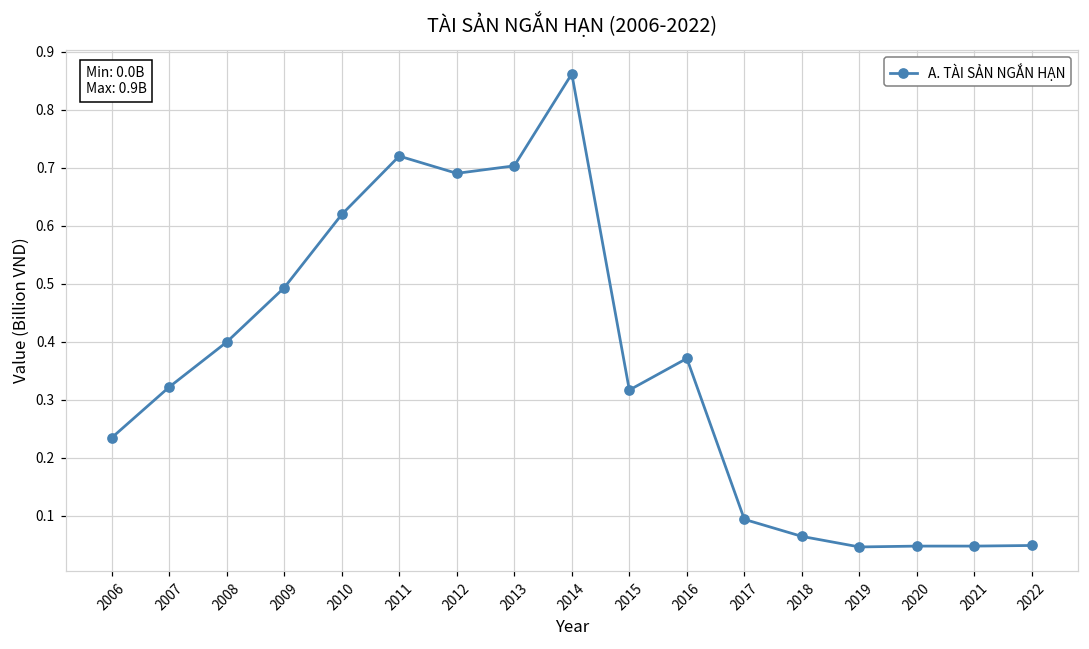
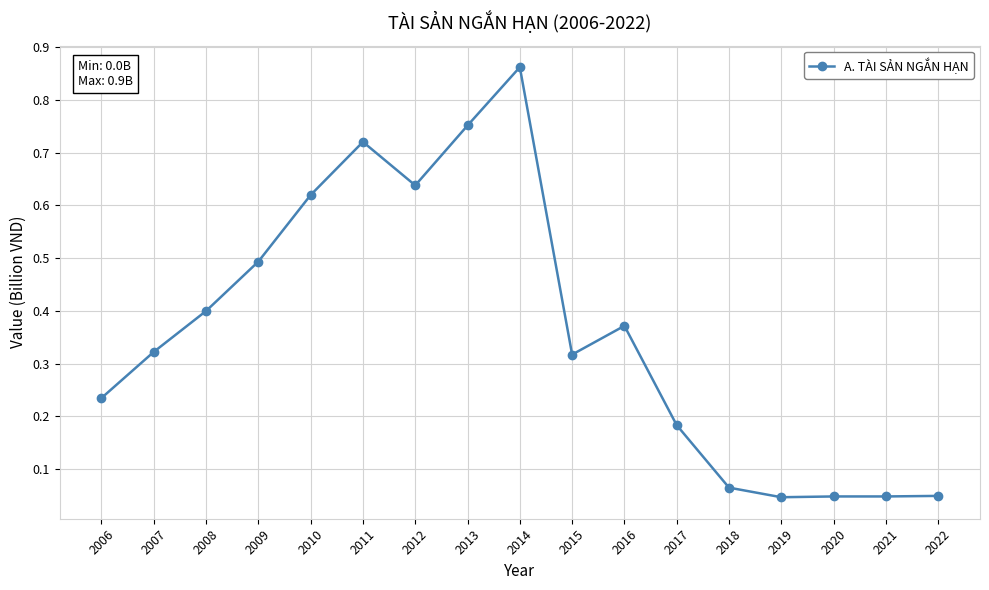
  {
    "2006": 0.23,
    "2007": 0.32,
    "2008": 0.40,
    "2009": 0.49,
    "2010": 0.62,
    "2011": 0.72,
-   "2012": 0.69,
-   "2013": 0.70,
+   "2012": 0.64,
+   "2013": 0.75,
    "2014": 0.86,
    "2015": 0.32,
    "2016": 0.37,
-   "2017": 0.09,
+   "2017": 0.18,
    "2018": 0.06,
    "2019": 0.05,
    "2020": 0.05,
    "2021": 0.05,
    "2022": 0.05
  }
